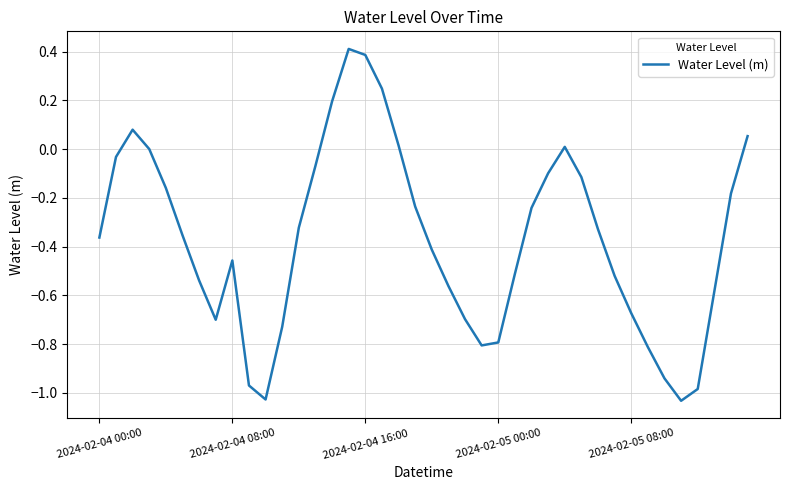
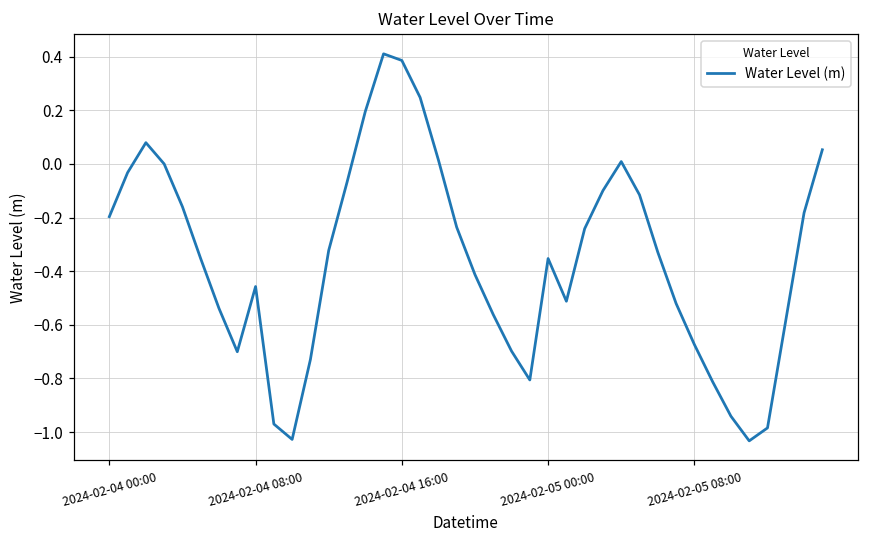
  {
-   "2024-02-04 00:00": -0.36,
+   "2024-02-04 00:00": -0.20,
    "2024-02-04 08:00": -0.46,
    "2024-02-04 16:00": 0.39,
-   "2024-02-05 00:00": -0.79,
+   "2024-02-05 00:00": -0.35,
    "2024-02-05 08:00": -0.67
  }
